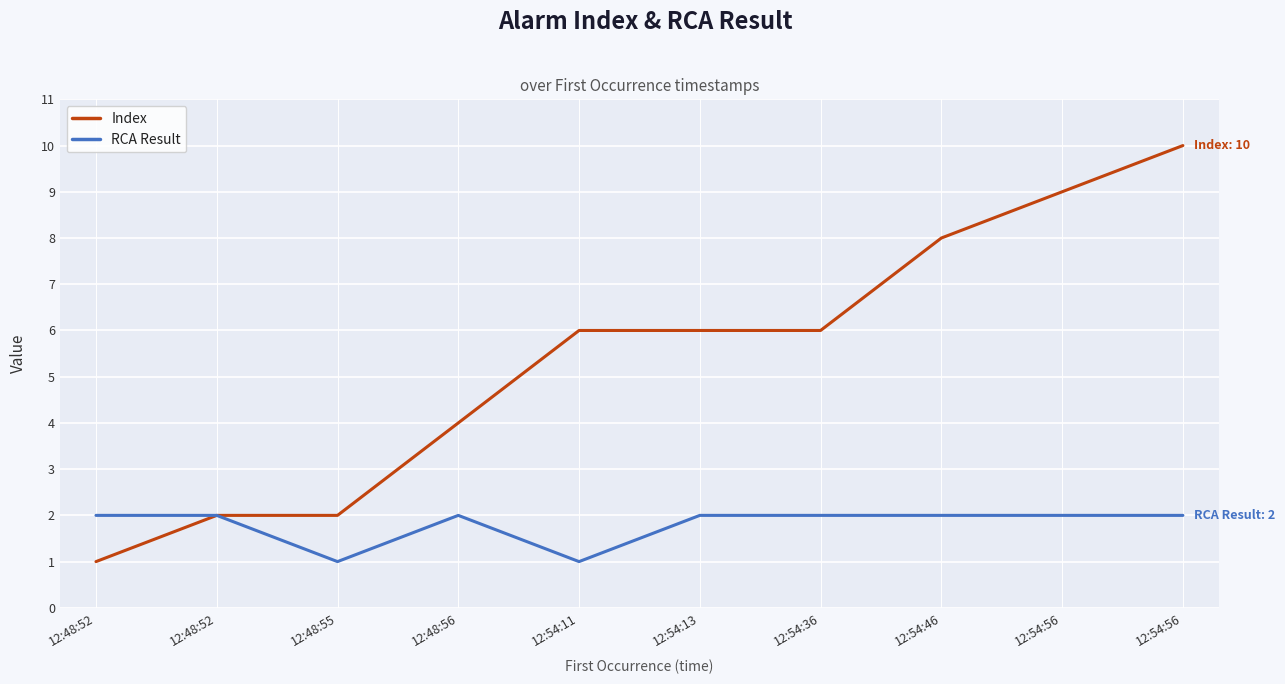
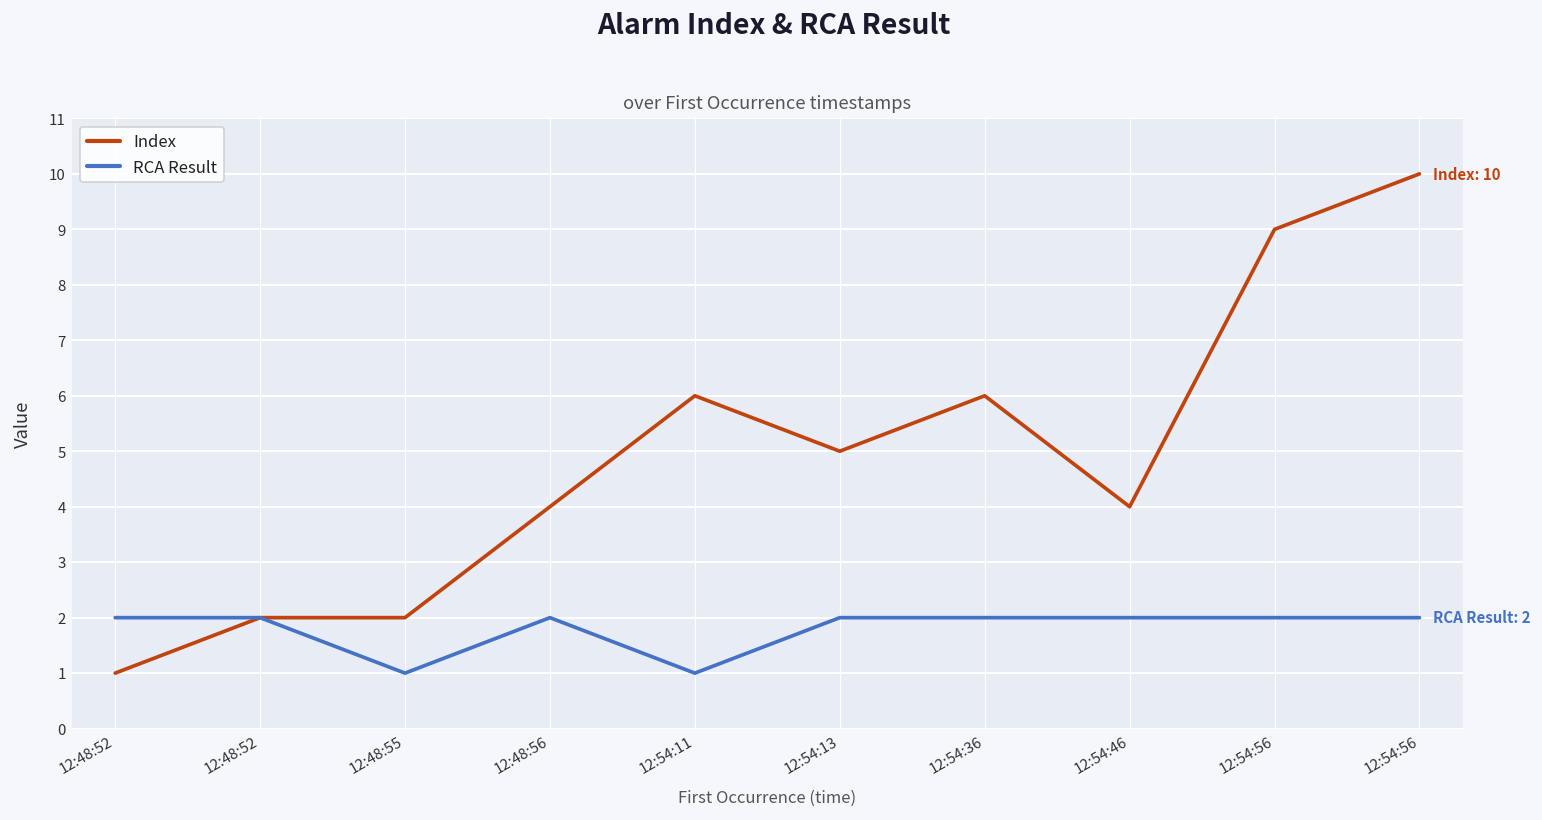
  {
    "Index": {
      "12:48:55": 2,
      "12:48:56": 4,
      "12:54:11": 6,
-     "12:54:13": 6,
+     "12:54:13": 5,
      "12:54:36": 6,
-     "12:54:46": 8
+     "12:54:46": 4
    },
    "RCA Result": {
      "12:48:55": 1,
      "12:48:56": 2,
      "12:54:11": 1,
      "12:54:13": 2,
      "12:54:36": 2,
      "12:54:46": 2
    }
  }
